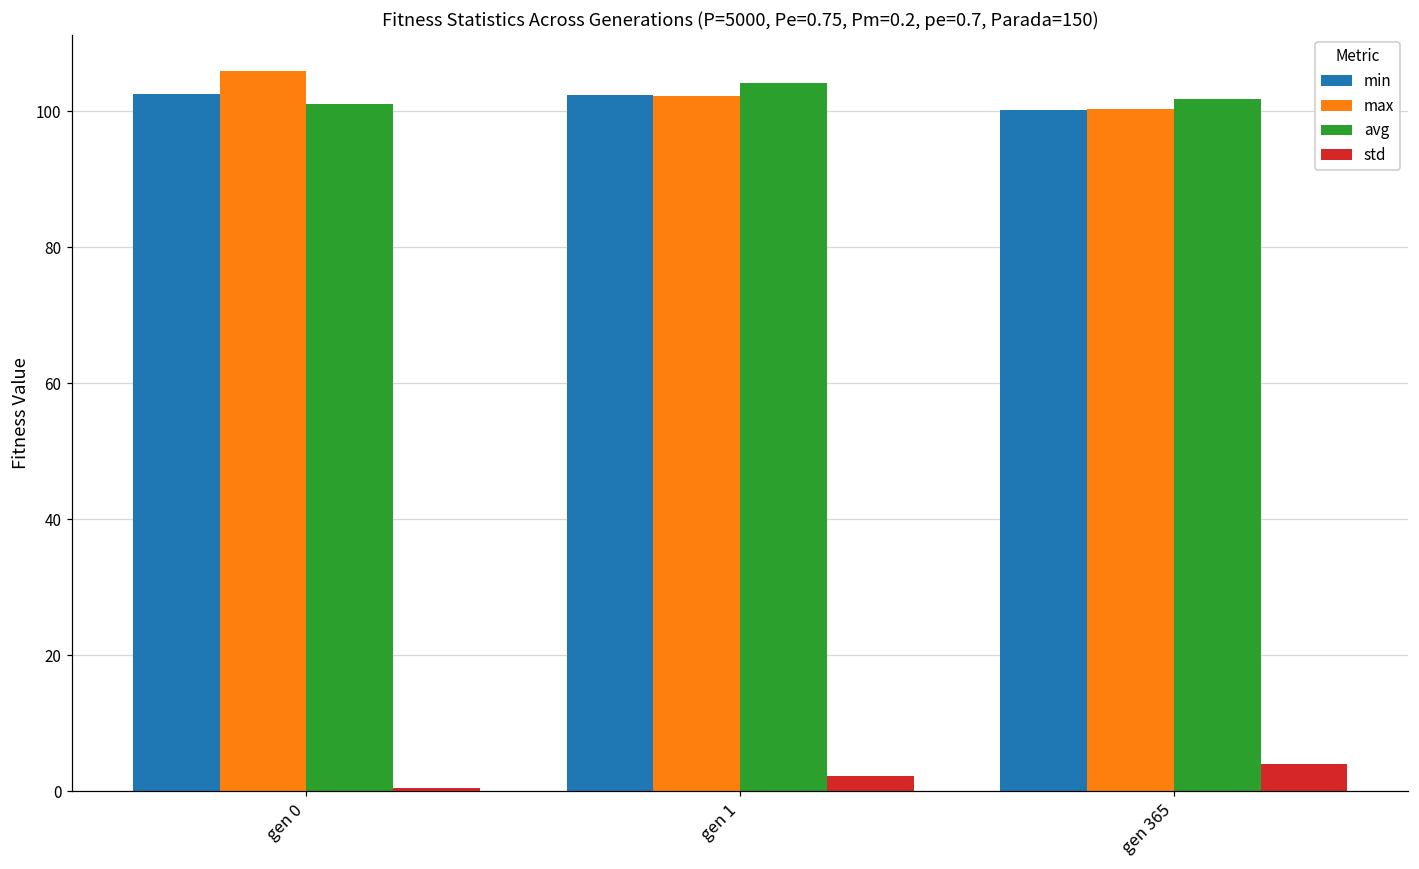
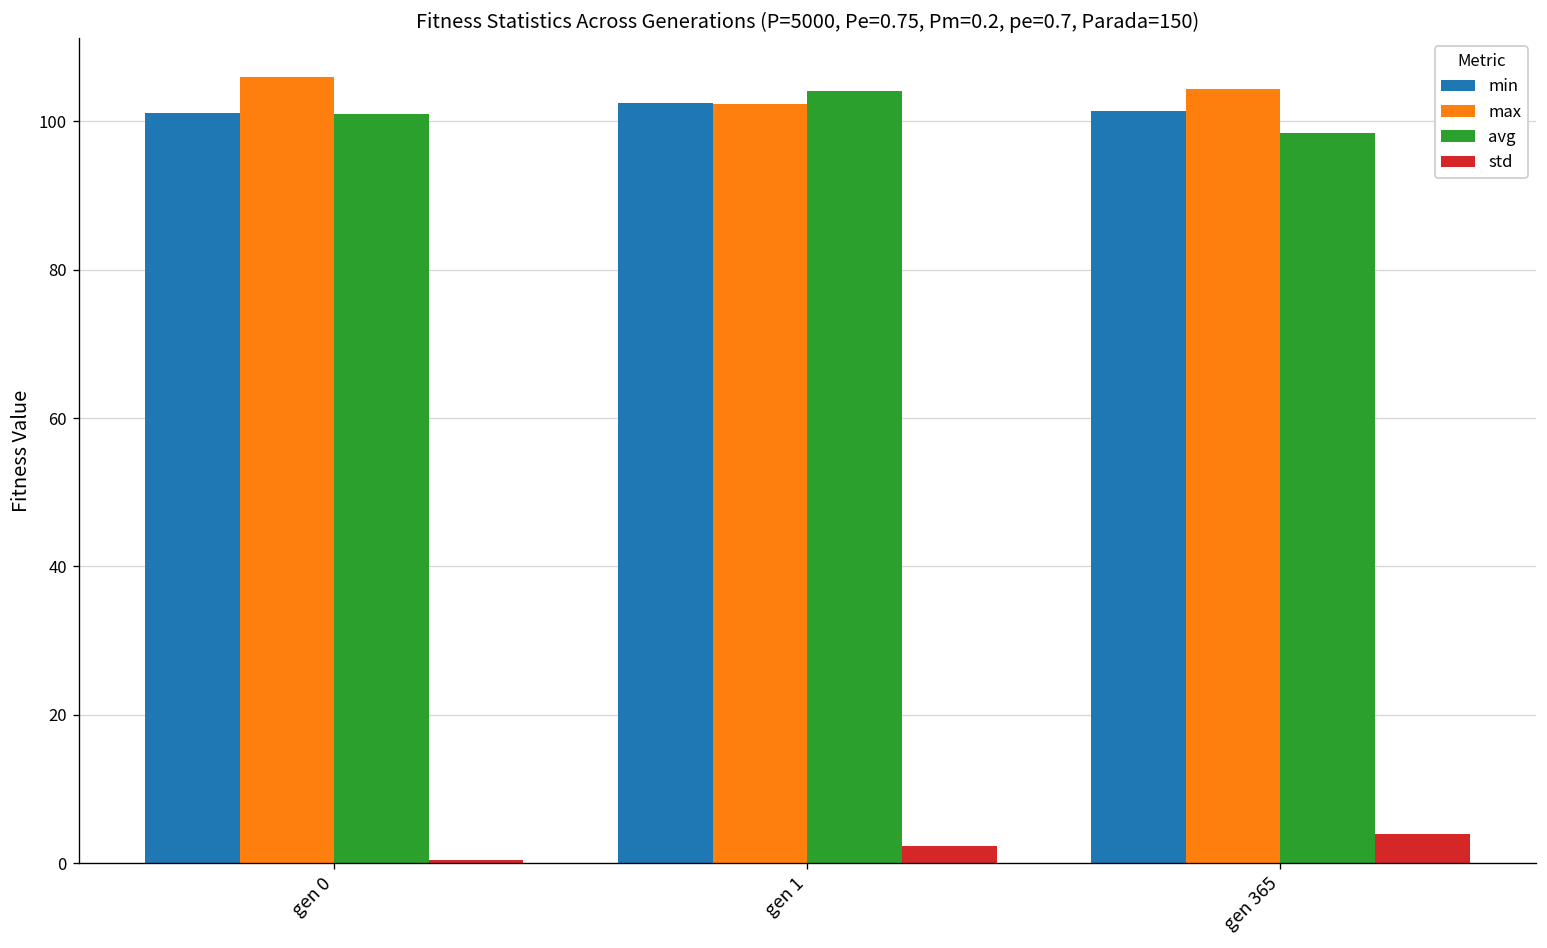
  {
    "min": {
-     "gen 0": 103,
+     "gen 0": 101,
      "gen 1": 102,
-     "gen 365": 100
+     "gen 365": 101
    },
    "max": {
      "gen 0": 106,
      "gen 1": 102,
-     "gen 365": 100
+     "gen 365": 104
    },
    "avg": {
      "gen 0": 101,
      "gen 1": 104,
-     "gen 365": 102
+     "gen 365": 98
    },
    "std": {
      "gen 0": 0,
      "gen 1": 2,
      "gen 365": 4
    }
  }
